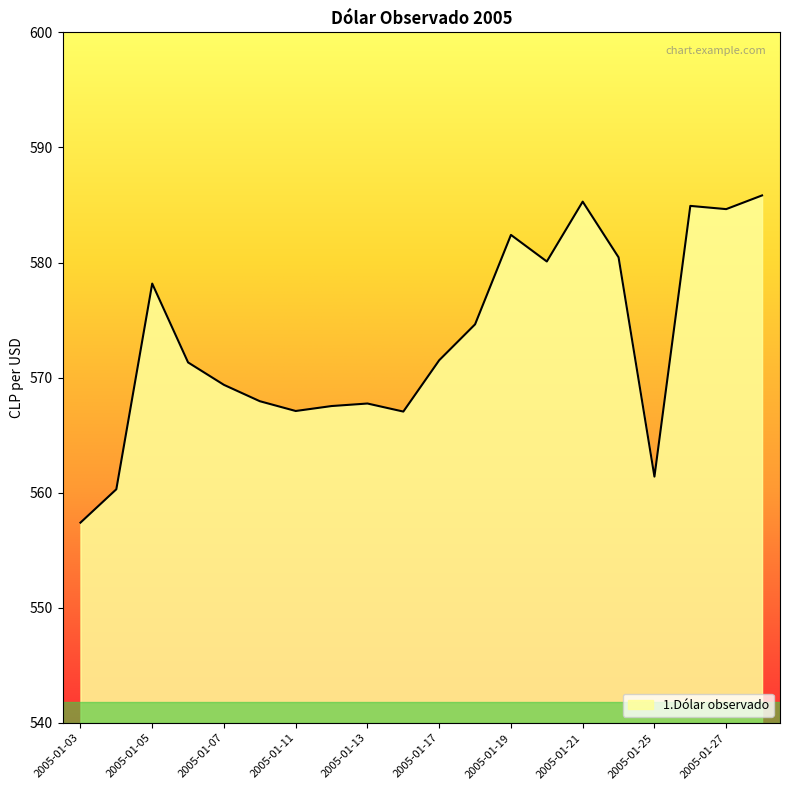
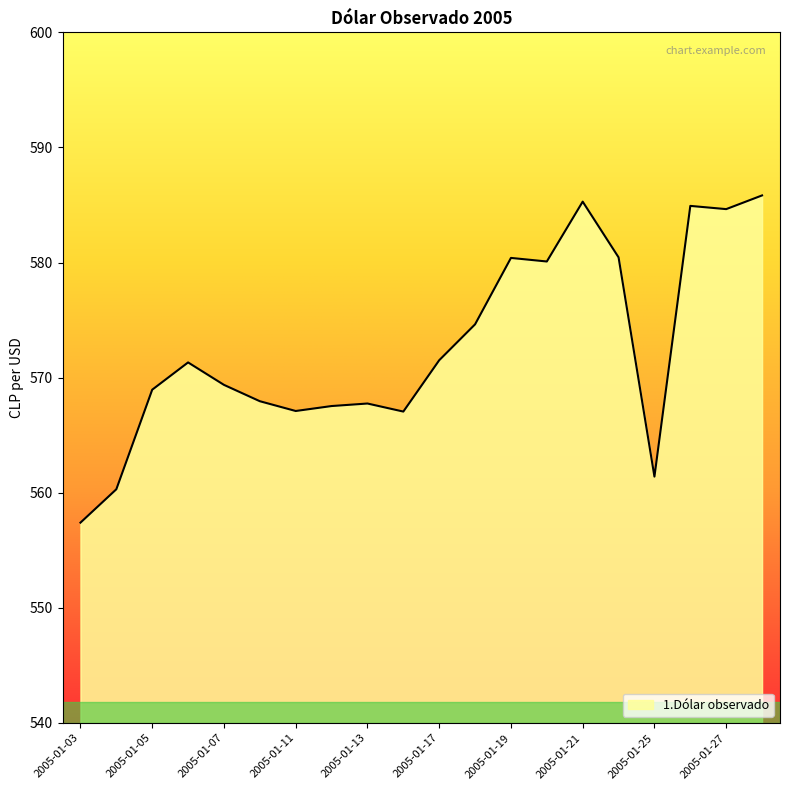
  {
    "2005-01-03": 557.4,
-   "2005-01-05": 578.2,
+   "2005-01-05": 569.0,
    "2005-01-07": 569.4,
    "2005-01-11": 567.1,
    "2005-01-13": 567.8,
    "2005-01-17": 571.5,
-   "2005-01-19": 582.4,
+   "2005-01-19": 580.4,
    "2005-01-21": 585.3,
    "2005-01-25": 561.4,
    "2005-01-27": 584.6
  }
